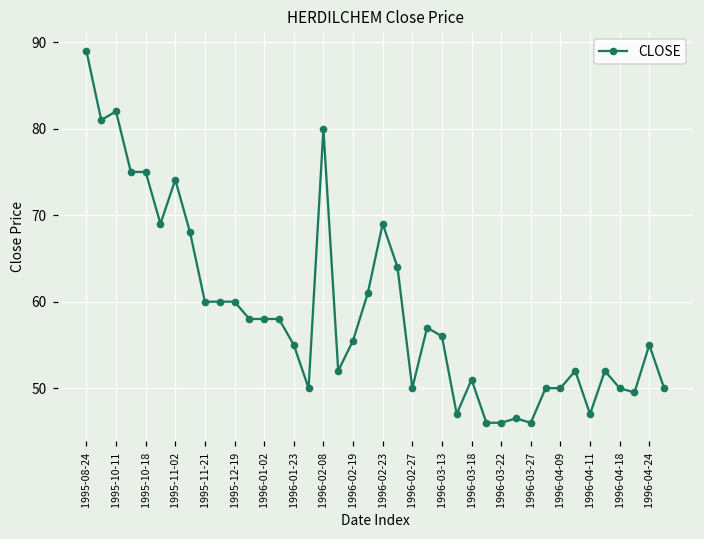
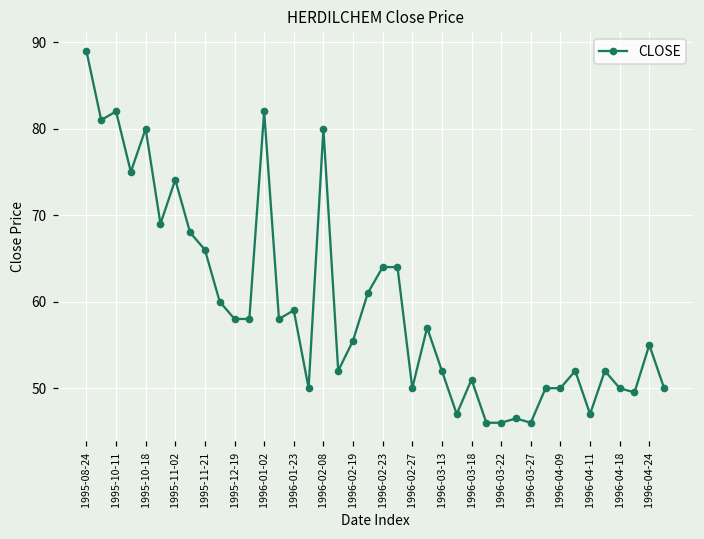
  {
    "1995-08-24": 89,
    "1995-10-11": 82,
-   "1995-10-18": 75,
+   "1995-10-18": 80,
    "1995-11-02": 74,
-   "1995-11-21": 60,
-   "1995-12-19": 60,
-   "1996-01-02": 58,
-   "1996-01-23": 55,
+   "1995-11-21": 66,
+   "1995-12-19": 58,
+   "1996-01-02": 82,
+   "1996-01-23": 59,
    "1996-02-08": 80,
    "1996-02-19": 56,
-   "1996-02-23": 69,
+   "1996-02-23": 64,
    "1996-02-27": 50,
-   "1996-03-13": 56,
+   "1996-03-13": 52,
    "1996-03-18": 51,
    "1996-03-22": 46,
    "1996-03-27": 46,
    "1996-04-09": 50,
    "1996-04-11": 47,
    "1996-04-18": 50,
    "1996-04-24": 55
  }
